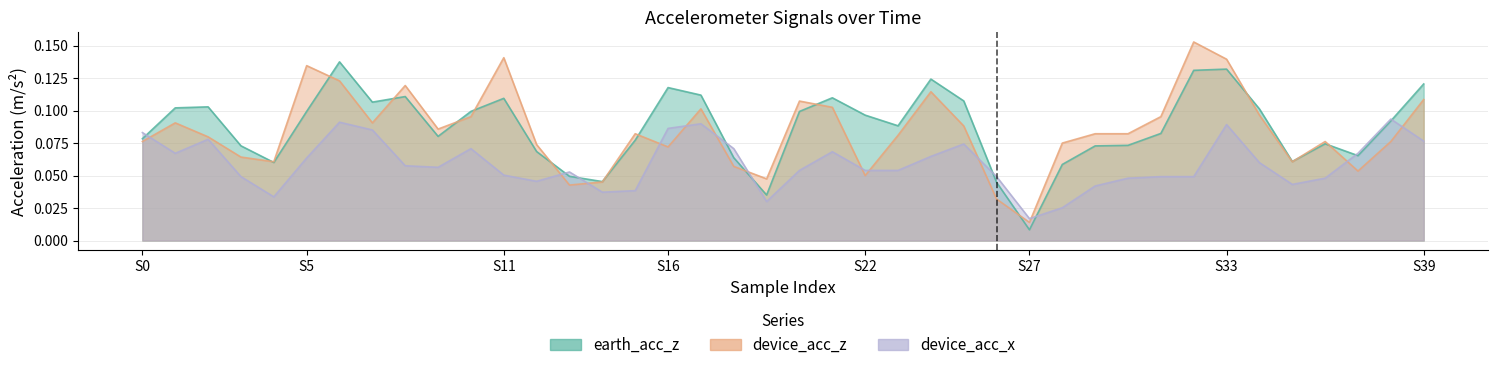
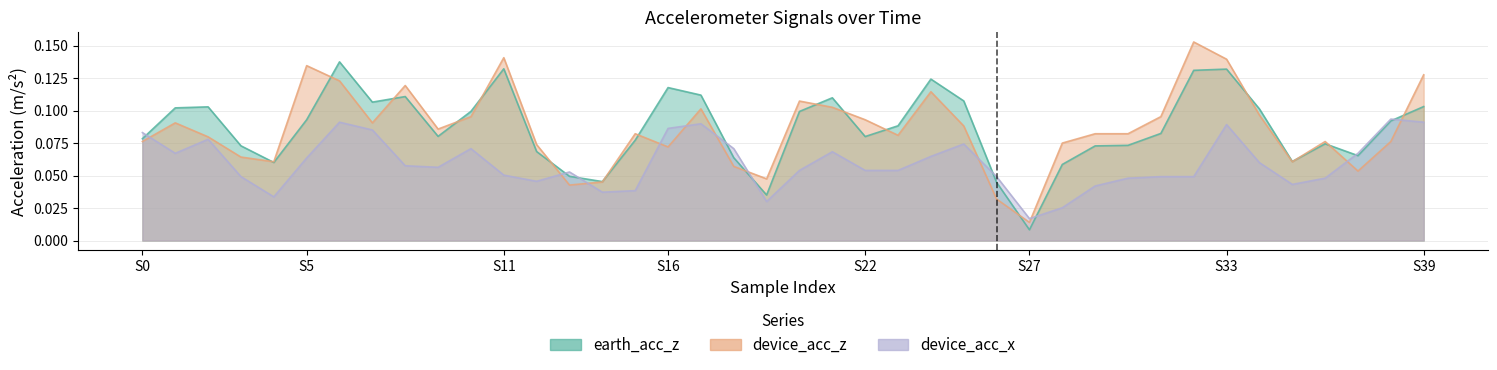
  {
    "earth_acc_z": {
      "S0": 0.078,
-     "S5": 0.099,
-     "S11": 0.109,
+     "S5": 0.093,
+     "S11": 0.132,
      "S16": 0.118,
-     "S22": 0.096,
+     "S22": 0.080,
      "S27": 0.008,
      "S33": 0.132,
-     "S39": 0.120
+     "S39": 0.103
    },
    "device_acc_z": {
      "S0": 0.076,
      "S5": 0.135,
      "S11": 0.141,
      "S16": 0.072,
-     "S22": 0.050,
+     "S22": 0.093,
      "S27": 0.014,
      "S33": 0.139,
-     "S39": 0.108
+     "S39": 0.127
    },
    "device_acc_x": {
      "S0": 0.083,
      "S5": 0.064,
      "S11": 0.050,
      "S16": 0.086,
      "S22": 0.054,
      "S27": 0.017,
      "S33": 0.089,
-     "S39": 0.076
+     "S39": 0.091
    }
  }
